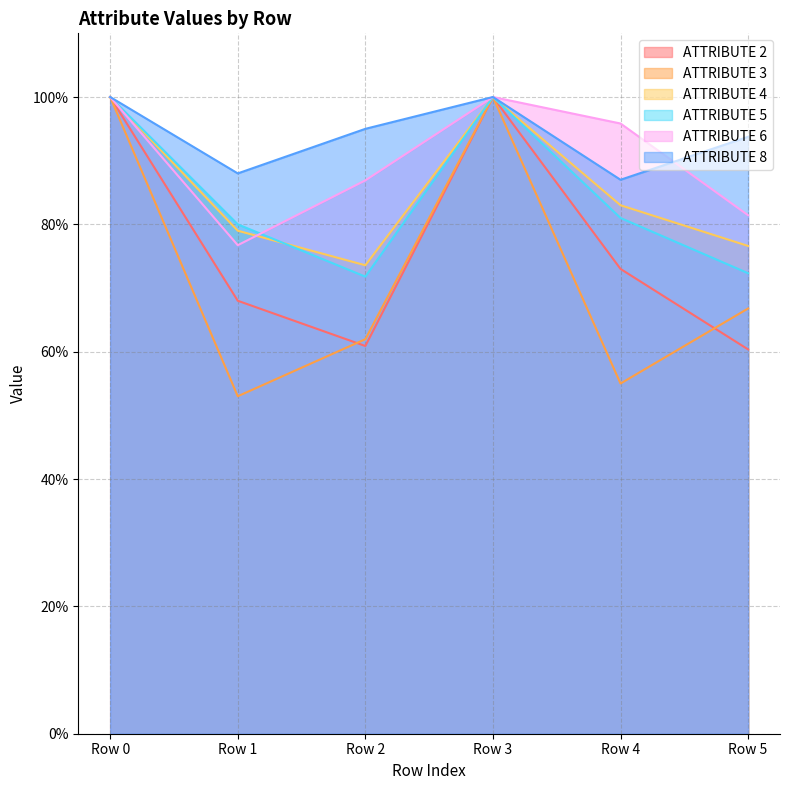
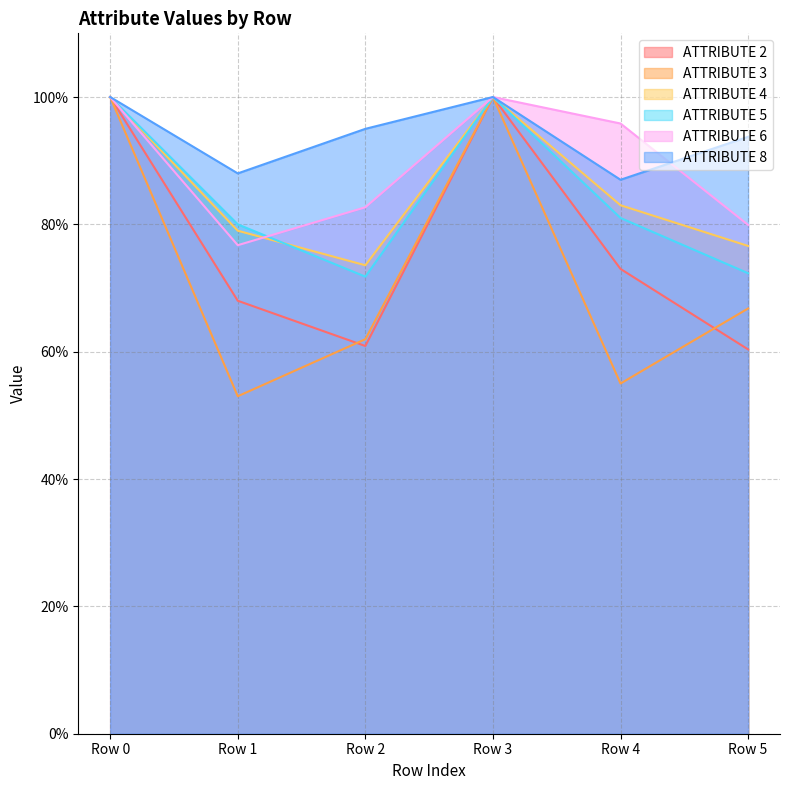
  {
    "ATTRIBUTE 6": {
      "Row 1": "77%",
-     "Row 2": "87%",
+     "Row 2": "83%",
      "Row 4": "96%",
-     "Row 5": "81%"
+     "Row 5": "80%"
    }
  }
